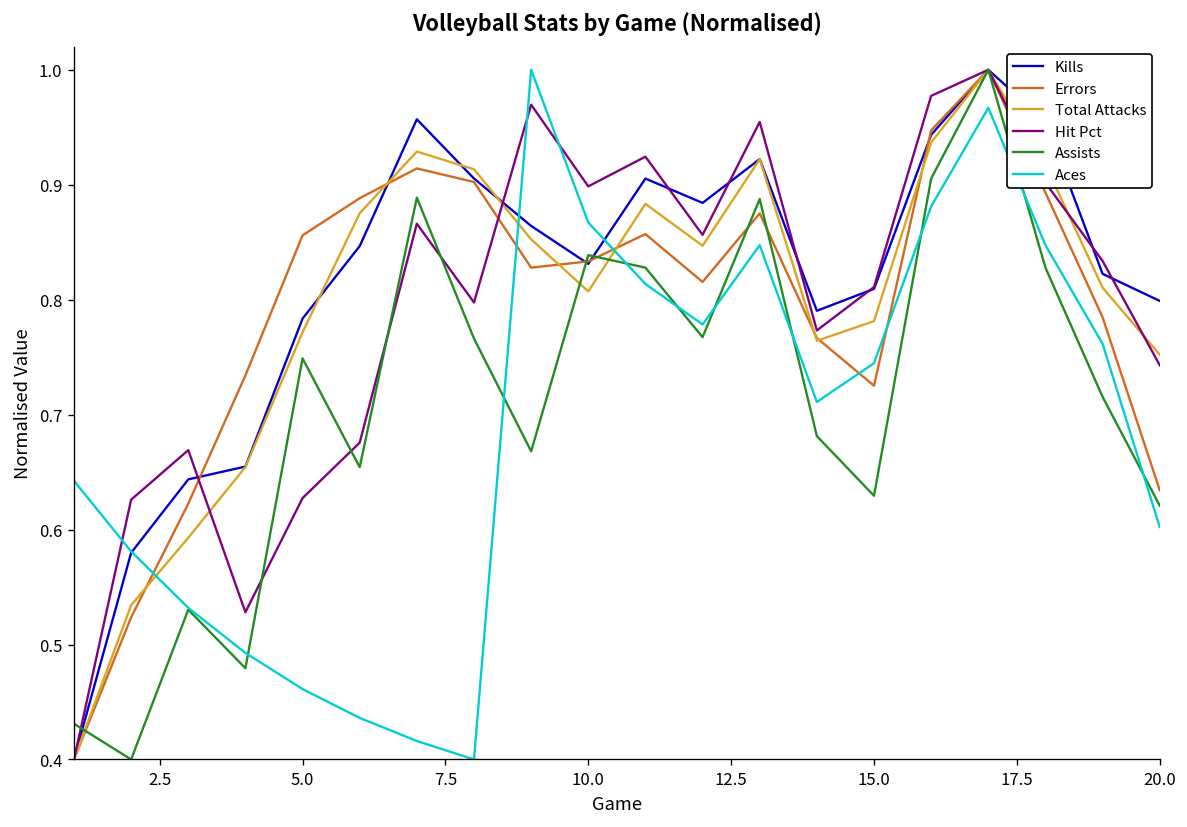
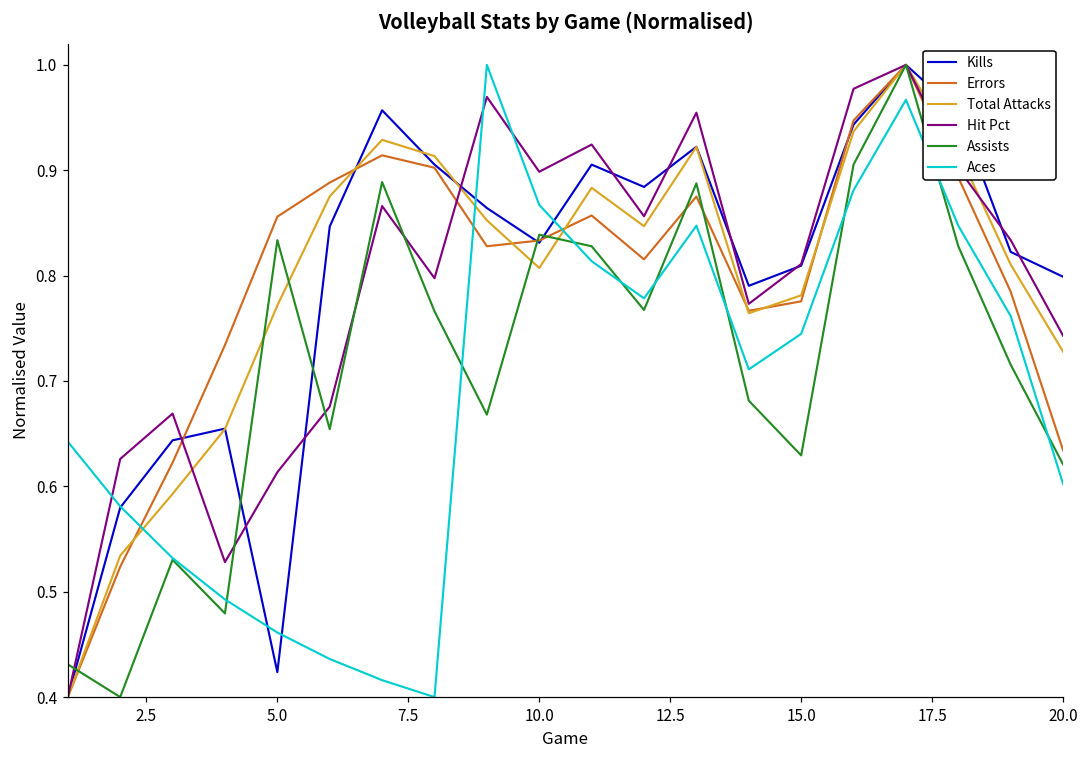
  {
    "Kills": {
-     "5.0": 0.78,
+     "5.0": 0.42,
      "20.0": 0.80
    },
    "Errors": {
      "5.0": 0.86,
-     "15.0": 0.73,
+     "15.0": 0.78,
      "20.0": 0.63
    },
    "Total Attacks": {
      "5.0": 0.77,
      "10.0": 0.81,
      "15.0": 0.78,
-     "20.0": 0.75
+     "20.0": 0.73
    },
    "Hit Pct": {
-     "5.0": 0.63,
+     "5.0": 0.61,
      "10.0": 0.90,
      "20.0": 0.74
    },
    "Assists": {
-     "5.0": 0.75,
+     "5.0": 0.83,
      "10.0": 0.84,
      "15.0": 0.63,
      "20.0": 0.62
    },
    "Aces": {
      "5.0": 0.46,
      "10.0": 0.87,
      "15.0": 0.74,
      "20.0": 0.60
    }
  }
